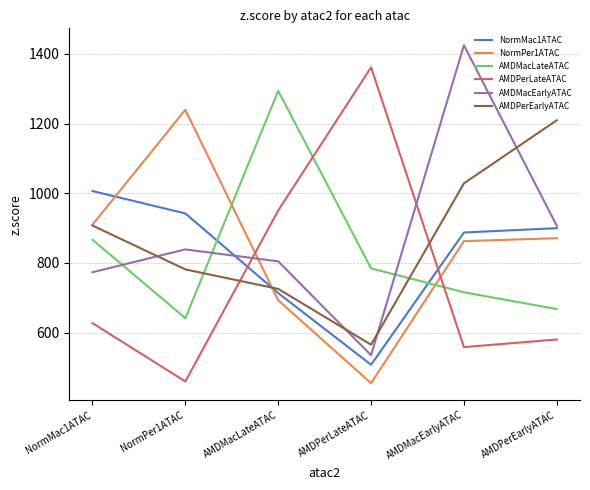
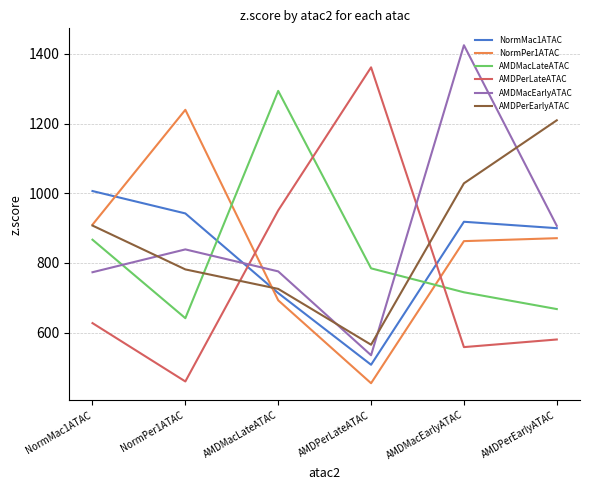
  {
    "NormMac1ATAC": {
      "NormMac1ATAC": 1010,
      "NormPer1ATAC": 940,
      "AMDMacLateATAC": 710,
      "AMDPerLateATAC": 510,
-     "AMDMacEarlyATAC": 890
+     "AMDMacEarlyATAC": 920
    },
    "AMDMacLateATAC": {
      "NormMac1ATAC": 870,
      "NormPer1ATAC": 640,
      "AMDMacLateATAC": 1290,
      "AMDPerLateATAC": 780,
      "AMDMacEarlyATAC": 720,
      "AMDPerEarlyATAC": 670
    },
    "AMDMacEarlyATAC": {
      "NormMac1ATAC": 770,
      "NormPer1ATAC": 840,
-     "AMDMacLateATAC": 800,
+     "AMDMacLateATAC": 780,
      "AMDPerLateATAC": 530,
      "AMDMacEarlyATAC": 1420
    },
    "AMDPerEarlyATAC": {
      "NormPer1ATAC": 780,
      "AMDMacLateATAC": 730,
      "AMDPerLateATAC": 560,
      "AMDMacEarlyATAC": 1030,
      "AMDPerEarlyATAC": 1210
    }
  }
